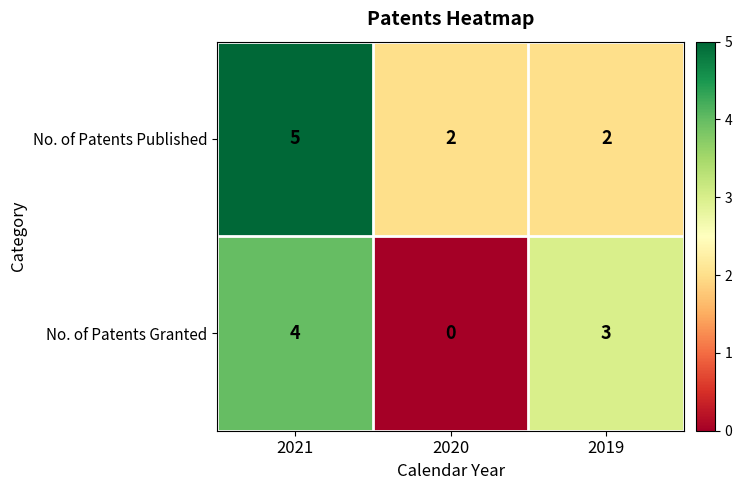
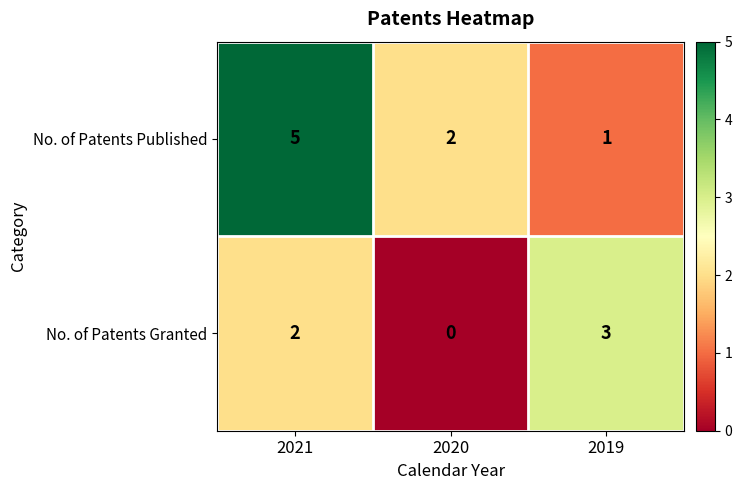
  {
    "No. of Patents Published": {
      "2021": 5,
      "2020": 2,
-     "2019": 2
+     "2019": 1
    },
    "No. of Patents Granted": {
-     "2021": 4,
+     "2021": 2,
      "2020": 0,
      "2019": 3
    }
  }
